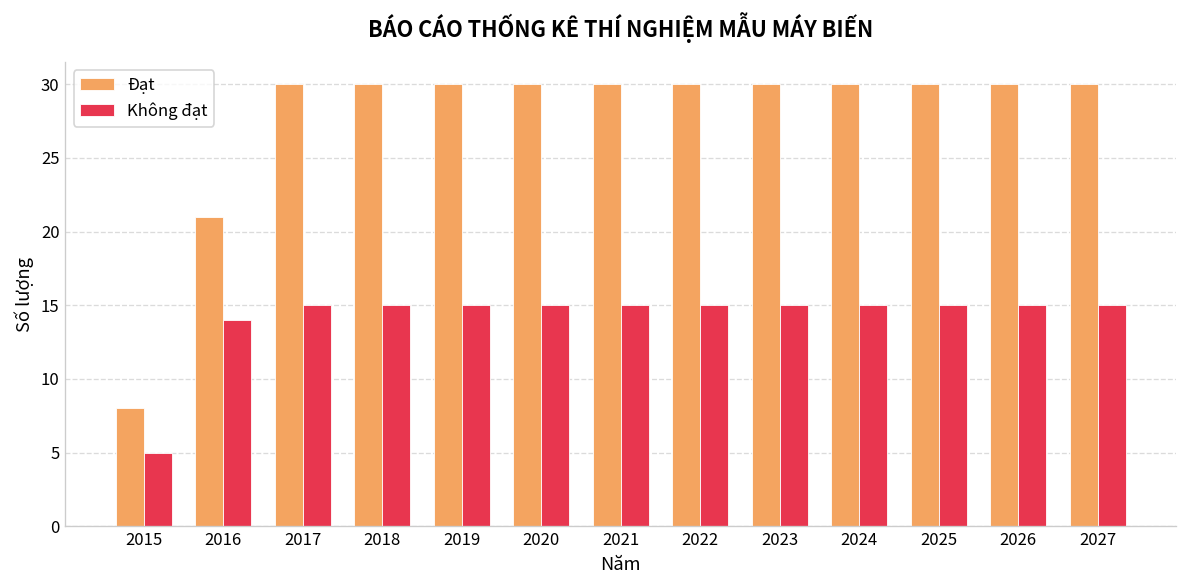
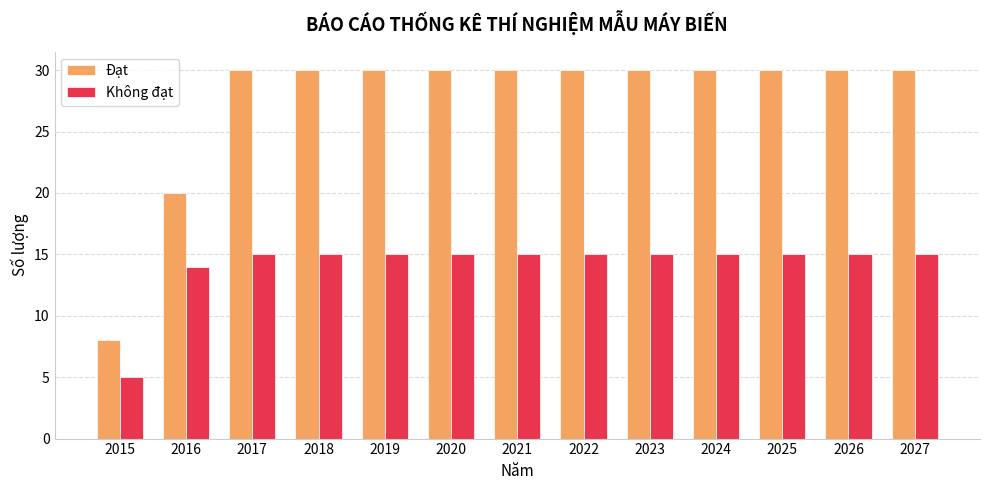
  {
    "Đạt": {
      "2015": 8,
-     "2016": 21,
+     "2016": 20,
      "2017": 30,
      "2018": 30,
      "2019": 30,
      "2020": 30,
      "2021": 30,
      "2022": 30,
      "2023": 30,
      "2024": 30,
      "2025": 30,
      "2026": 30,
      "2027": 30
    },
    "Không đạt": {
      "2015": 5,
      "2016": 14,
      "2017": 15,
      "2018": 15,
      "2019": 15,
      "2020": 15,
      "2021": 15,
      "2022": 15,
      "2023": 15,
      "2024": 15,
      "2025": 15,
      "2026": 15,
      "2027": 15
    }
  }
